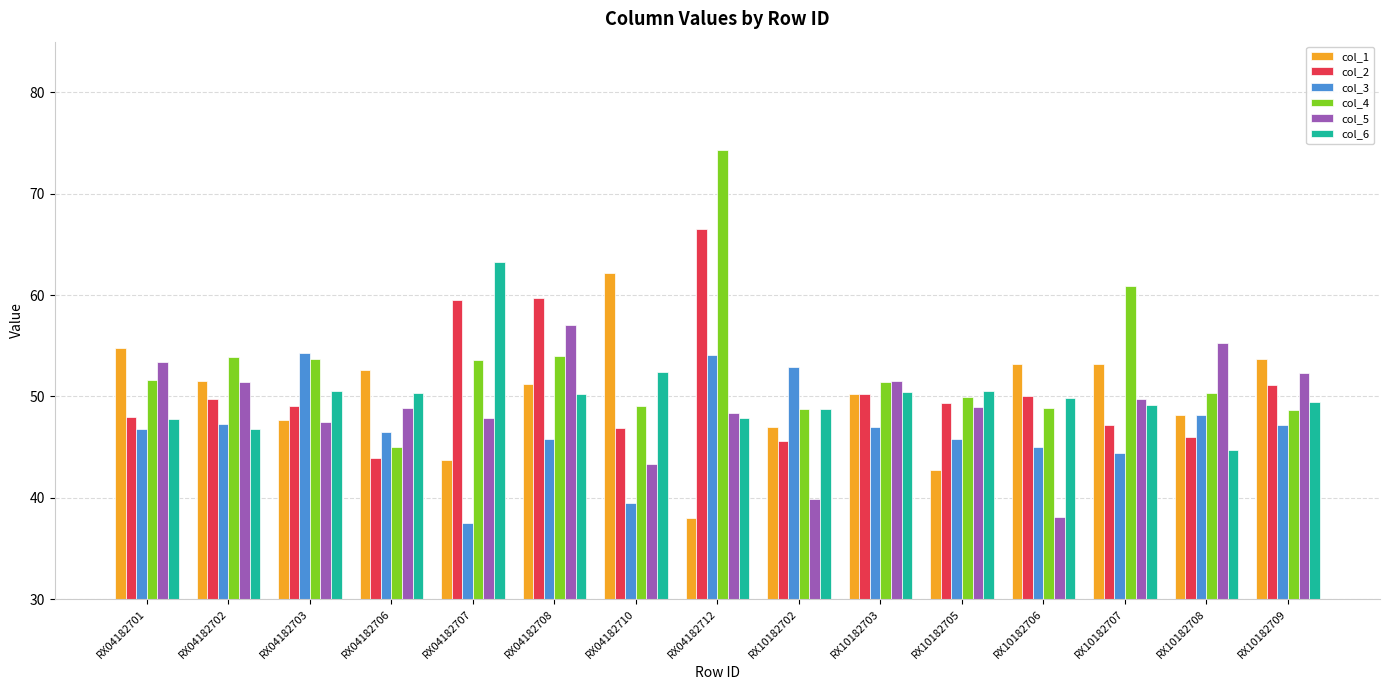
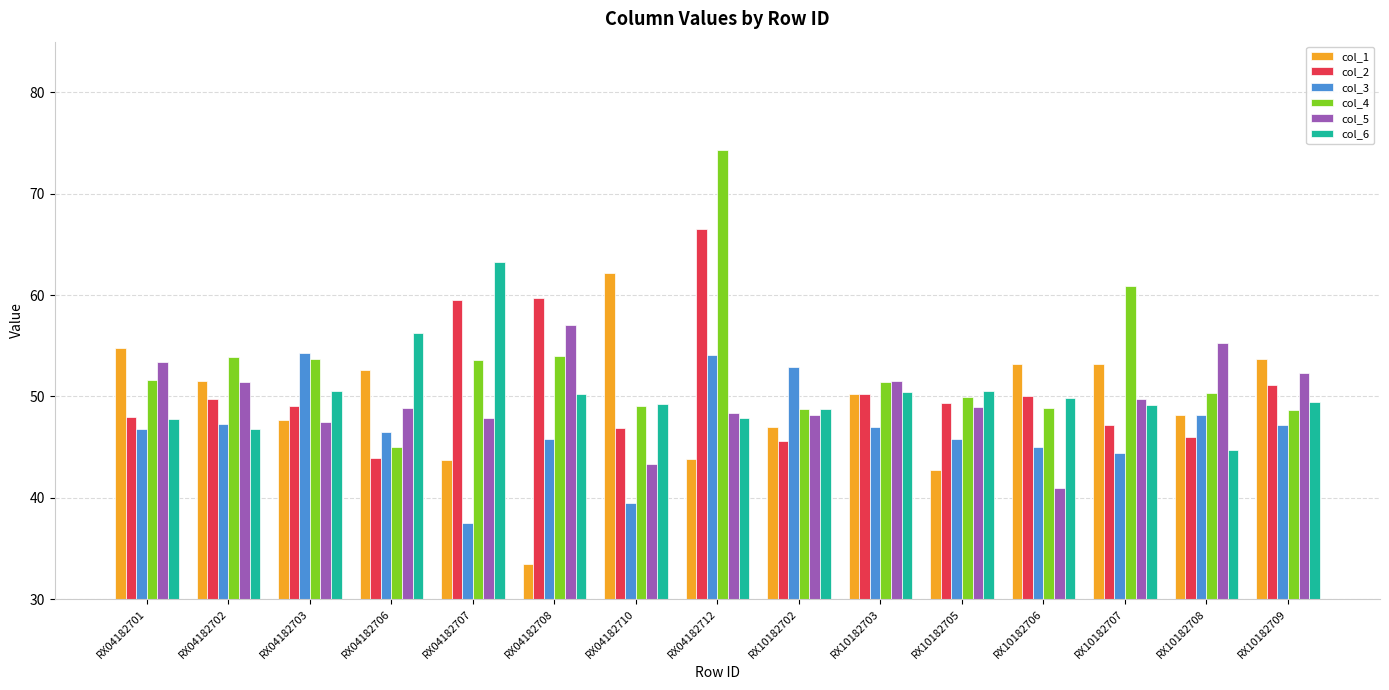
  {
    "col_1": {
      "RX04182701": 54.8,
      "RX04182702": 51.5,
      "RX04182703": 47.7,
      "RX04182706": 52.6,
      "RX04182707": 43.7,
-     "RX04182708": 51.2,
+     "RX04182708": 33.5,
      "RX04182710": 62.2,
-     "RX04182712": 38.0,
+     "RX04182712": 43.8,
      "RX10182702": 47.0,
      "RX10182703": 50.2,
      "RX10182705": 42.7,
      "RX10182706": 53.2,
      "RX10182707": 53.2,
      "RX10182708": 48.2,
      "RX10182709": 53.7
    },
    "col_2": {
      "RX04182701": 48.0,
      "RX04182702": 49.7,
      "RX04182703": 49.1,
      "RX04182706": 43.9,
      "RX04182707": 59.5,
      "RX04182708": 59.7,
      "RX04182710": 46.9,
      "RX04182712": 66.5,
      "RX10182702": 45.6,
      "RX10182703": 50.2,
      "RX10182705": 49.4,
      "RX10182706": 50.0,
      "RX10182707": 47.2,
      "RX10182708": 46.0,
      "RX10182709": 51.1
    },
    "col_3": {
      "RX04182701": 46.8,
      "RX04182702": 47.3,
      "RX04182703": 54.3,
      "RX04182706": 46.5,
      "RX04182707": 37.5,
      "RX04182708": 45.8,
      "RX04182710": 39.5,
      "RX04182712": 54.1,
      "RX10182702": 52.9,
      "RX10182703": 47.0,
      "RX10182705": 45.8,
      "RX10182706": 45.0,
      "RX10182707": 44.4,
      "RX10182708": 48.2,
      "RX10182709": 47.2
    },
    "col_4": {
      "RX04182701": 51.6,
      "RX04182702": 53.9,
      "RX04182703": 53.7,
      "RX04182706": 45.0,
      "RX04182707": 53.6,
      "RX04182708": 54.0,
      "RX04182710": 49.1,
      "RX04182712": 74.3,
      "RX10182702": 48.8,
      "RX10182703": 51.4,
      "RX10182705": 49.9,
      "RX10182706": 48.9,
      "RX10182707": 60.9,
      "RX10182708": 50.3,
      "RX10182709": 48.7
    },
    "col_5": {
      "RX04182701": 53.4,
      "RX04182702": 51.4,
      "RX04182703": 47.5,
      "RX04182706": 48.9,
      "RX04182707": 47.9,
      "RX04182708": 57.0,
      "RX04182710": 43.3,
      "RX04182712": 48.4,
-     "RX10182702": 39.9,
+     "RX10182702": 48.2,
      "RX10182703": 51.5,
      "RX10182705": 49.0,
-     "RX10182706": 38.1,
+     "RX10182706": 41.0,
      "RX10182707": 49.7,
      "RX10182708": 55.3,
      "RX10182709": 52.3
    },
    "col_6": {
      "RX04182701": 47.8,
      "RX04182702": 46.8,
      "RX04182703": 50.5,
-     "RX04182706": 50.3,
+     "RX04182706": 56.3,
      "RX04182707": 63.3,
      "RX04182708": 50.2,
-     "RX04182710": 52.4,
+     "RX04182710": 49.3,
      "RX04182712": 47.9,
      "RX10182702": 48.8,
      "RX10182703": 50.4,
      "RX10182705": 50.5,
      "RX10182706": 49.8,
      "RX10182707": 49.2,
      "RX10182708": 44.7,
      "RX10182709": 49.5
    }
  }
